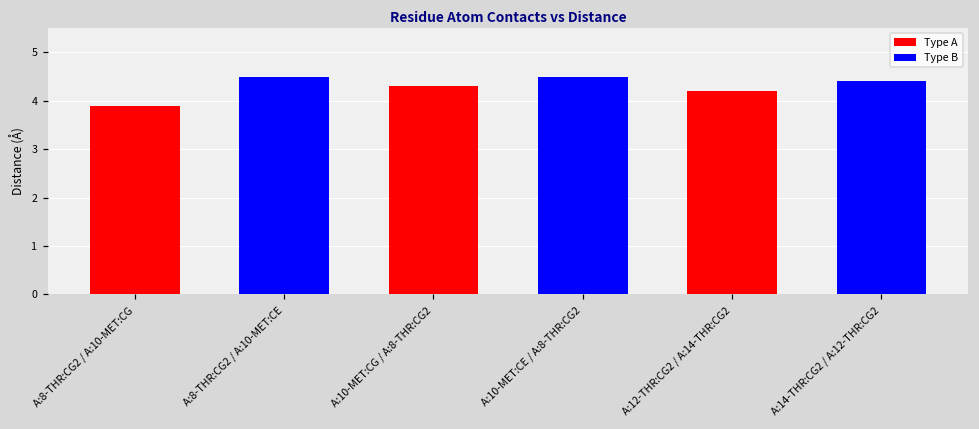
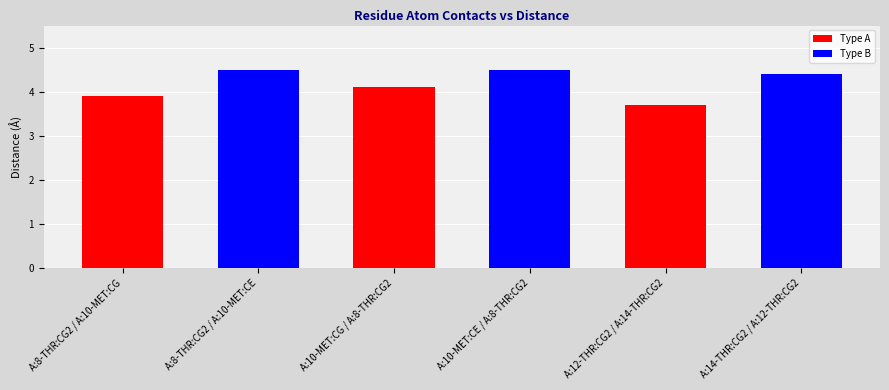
  {
    "A:8-THR:CG2 / A:10-MET:CG": 3.9,
    "A:8-THR:CG2 / A:10-MET:CE": 4.5,
-   "A:10-MET:CG / A:8-THR:CG2": 4.3,
+   "A:10-MET:CG / A:8-THR:CG2": 4.1,
    "A:10-MET:CE / A:8-THR:CG2": 4.5,
-   "A:12-THR:CG2 / A:14-THR:CG2": 4.2,
+   "A:12-THR:CG2 / A:14-THR:CG2": 3.7,
    "A:14-THR:CG2 / A:12-THR:CG2": 4.4
  }
